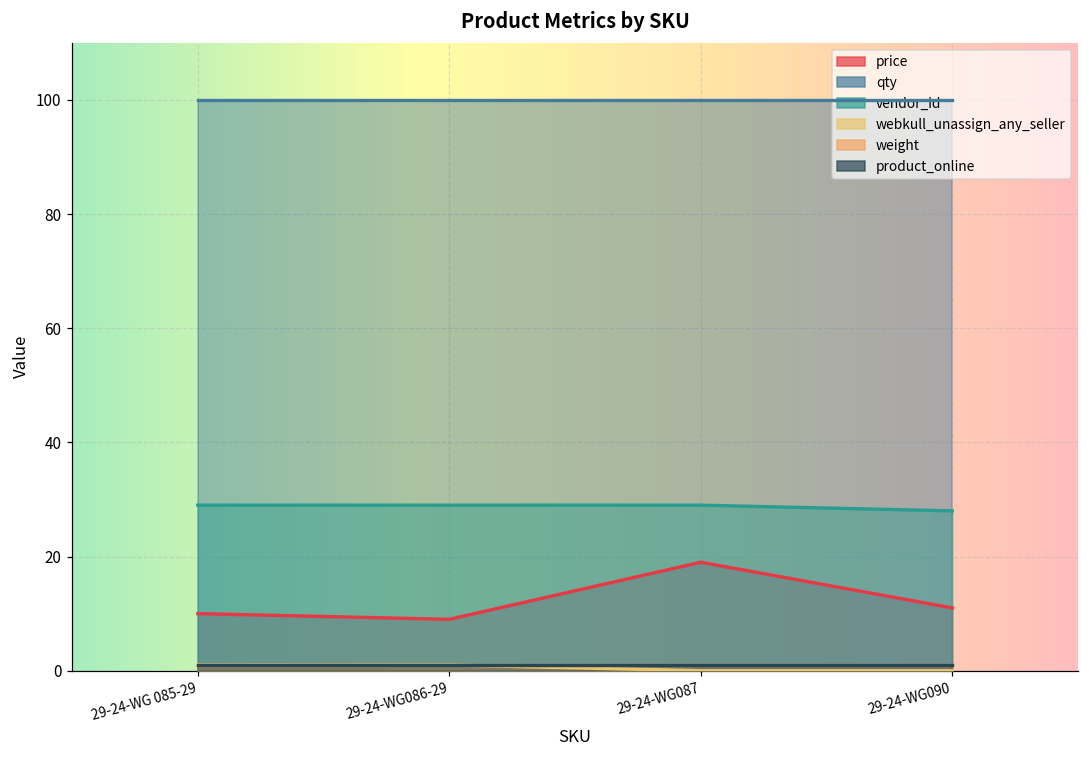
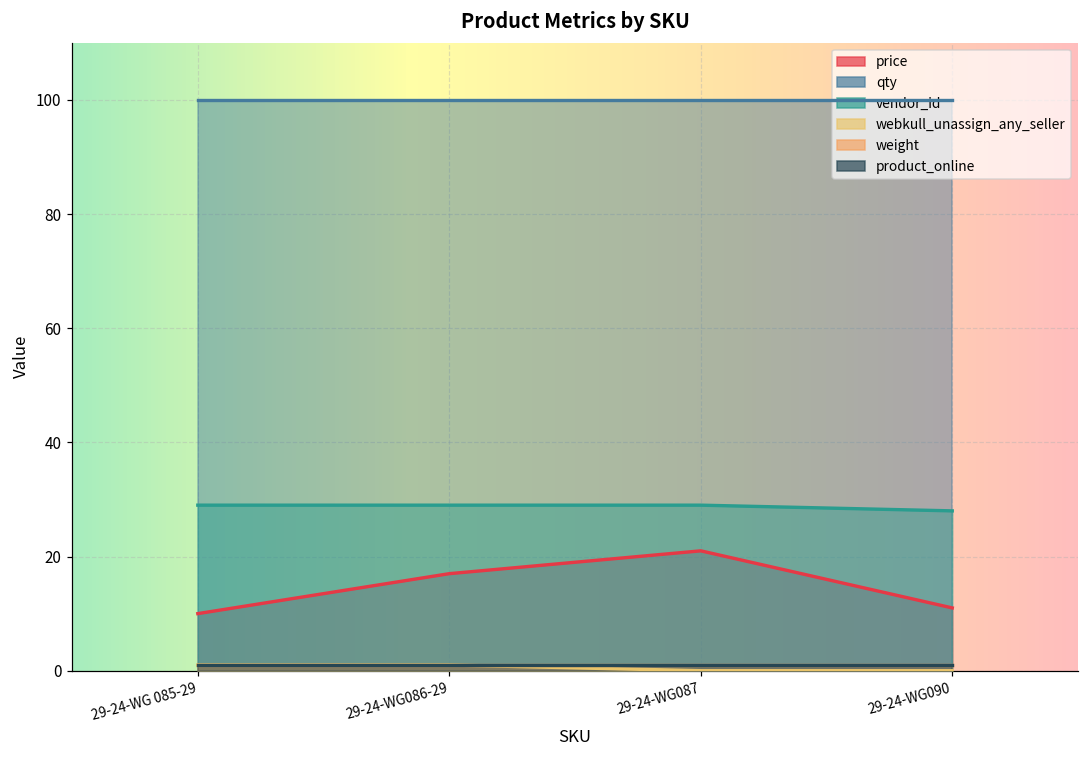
  {
    "price": {
      "29-24-WG 085-29": 10,
-     "29-24-WG086-29": 9,
-     "29-24-WG087": 19,
+     "29-24-WG086-29": 17,
+     "29-24-WG087": 21,
      "29-24-WG090": 11
    },
    "webkull_unassign_any_seller": {
      "29-24-WG087": 0,
      "29-24-WG090": 0
    },
    "product_online": {
      "29-24-WG087": 1,
      "29-24-WG090": 1
    }
  }
